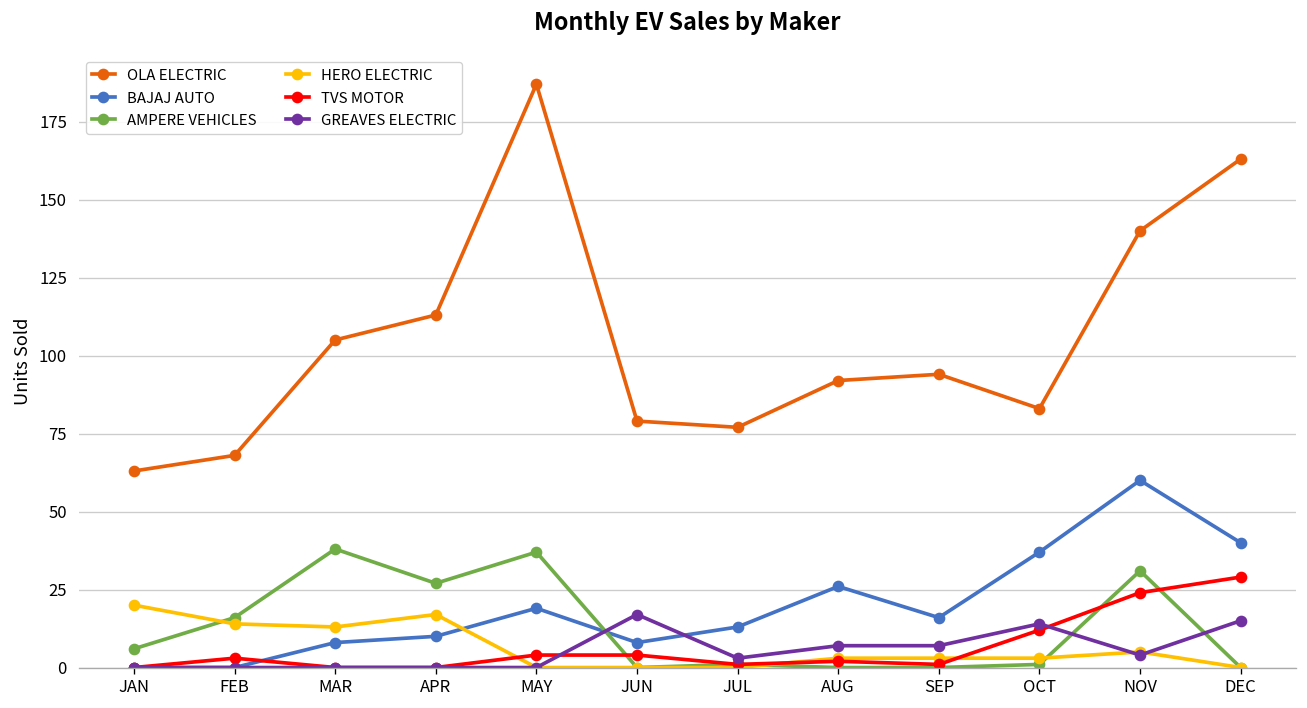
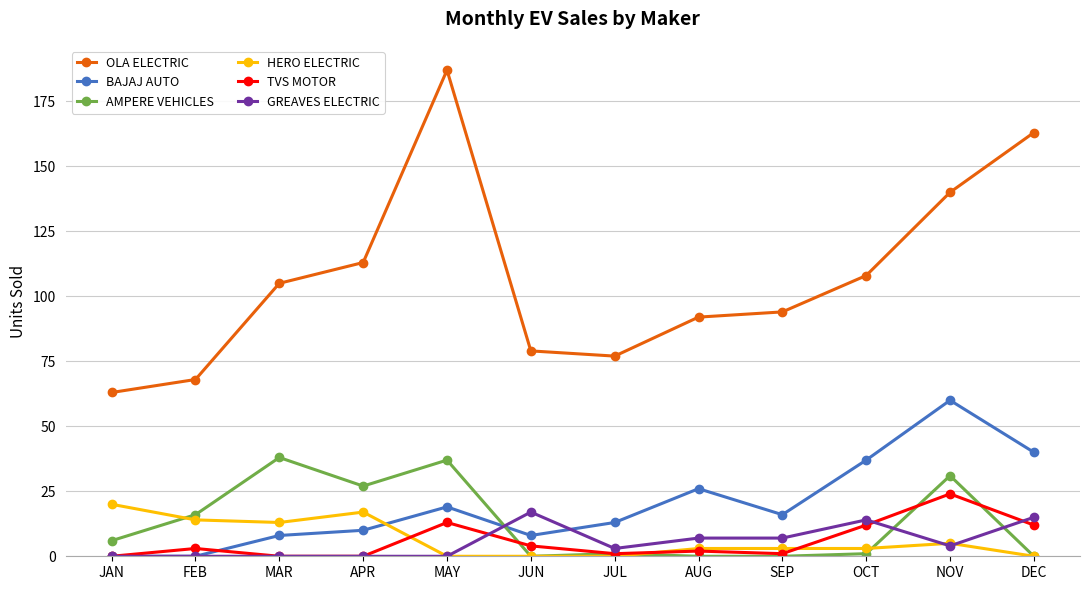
  {
    "OLA ELECTRIC": {
      "JAN": 63,
      "FEB": 68,
      "MAR": 105,
      "APR": 113,
      "MAY": 187,
      "JUN": 79,
      "JUL": 77,
      "AUG": 92,
      "SEP": 94,
-     "OCT": 83,
+     "OCT": 108,
      "NOV": 140,
      "DEC": 163
    },
    "BAJAJ AUTO": {
      "MAR": 8,
      "APR": 10,
      "MAY": 19,
      "JUN": 8,
      "JUL": 13,
      "AUG": 26,
      "SEP": 16,
      "OCT": 37,
      "NOV": 60,
      "DEC": 40
    },
    "AMPERE VEHICLES": {
      "JAN": 6,
      "FEB": 16,
      "MAR": 38,
      "APR": 27,
      "MAY": 37,
      "AUG": 0,
      "SEP": 0,
      "OCT": 1,
      "NOV": 31
    },
    "HERO ELECTRIC": {
      "JAN": 20,
      "FEB": 14,
      "MAR": 13,
      "APR": 17,
      "JUL": 0,
      "AUG": 3,
      "SEP": 3,
      "OCT": 3,
      "NOV": 5
    },
    "TVS MOTOR": {
      "FEB": 3,
-     "MAY": 4,
+     "MAY": 13,
      "JUN": 4,
      "AUG": 2,
      "SEP": 1,
      "OCT": 12,
      "NOV": 24,
-     "DEC": 29
+     "DEC": 12
    },
    "GREAVES ELECTRIC": {
      "JUN": 17,
      "JUL": 3,
      "AUG": 7,
      "SEP": 7,
      "OCT": 14,
      "NOV": 4,
      "DEC": 15
    }
  }
